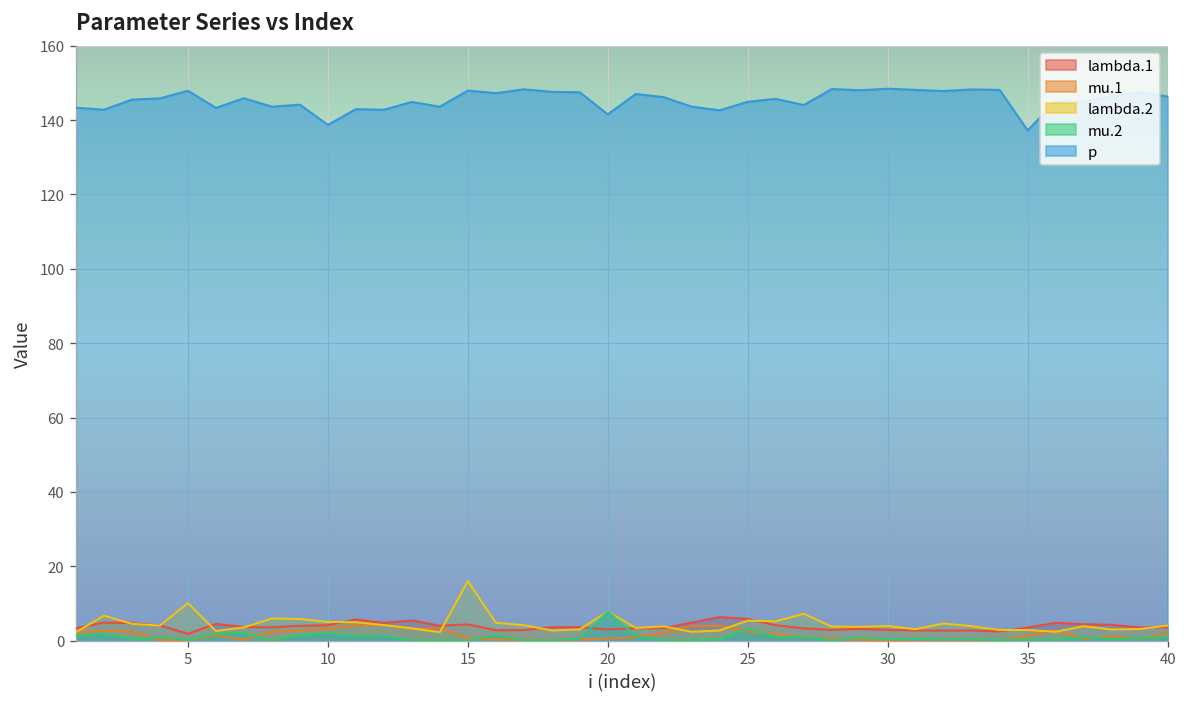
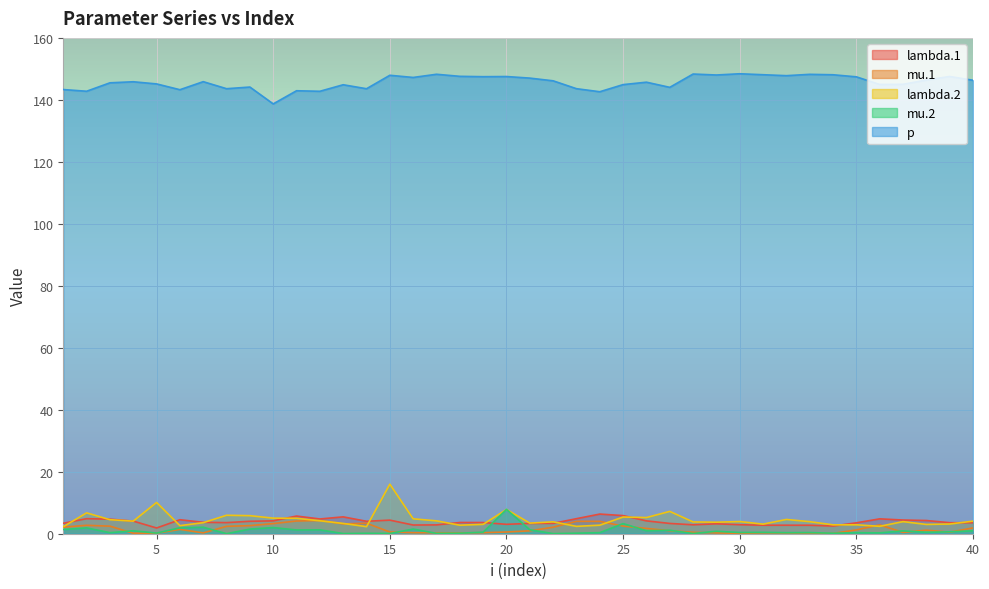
  {
    "lambda.2": {
      "5": 10,
      "10": 5,
      "15": 16,
      "30": 4
    },
    "mu.2": {
      "10": 2,
      "35": 0,
      "40": 1
    },
    "p": {
-     "5": 148,
+     "5": 145,
      "10": 139,
      "15": 148,
-     "20": 142,
+     "20": 148,
      "25": 145,
      "30": 148,
-     "35": 137,
+     "35": 147,
      "40": 146
    }
  }
